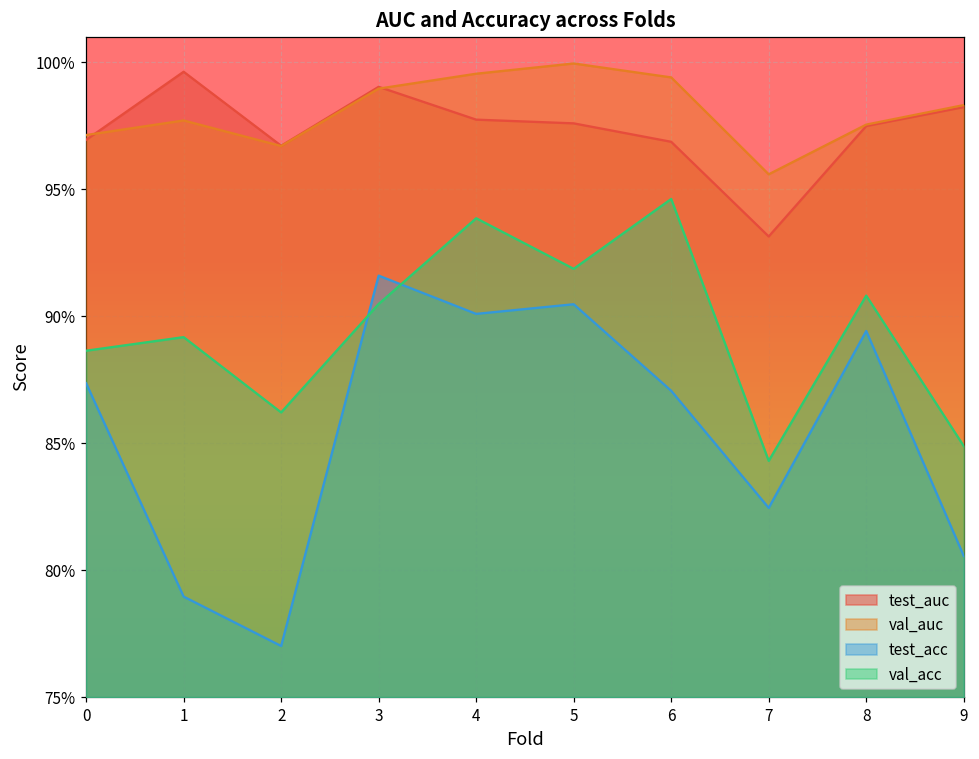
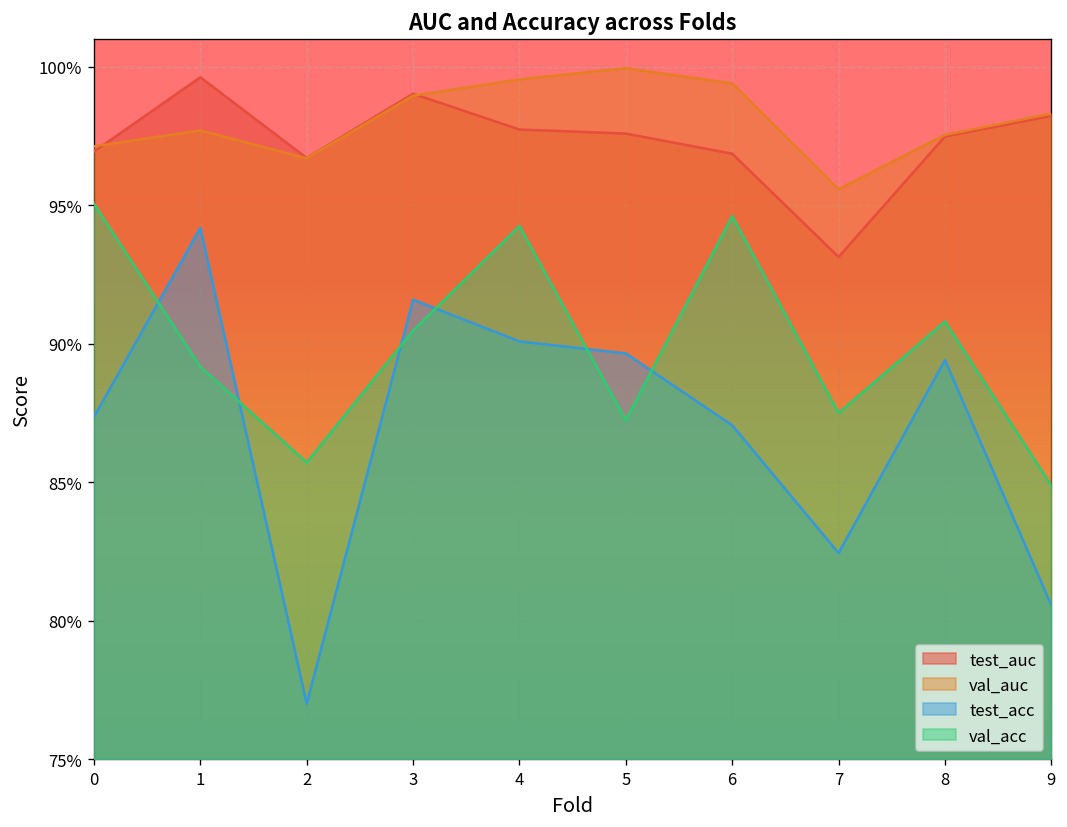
  {
    "test_acc": {
      "0": "87.4%",
-     "1": "79.0%",
+     "1": "94.2%",
      "2": "77.0%",
      "3": "91.6%",
      "4": "90.1%",
-     "5": "90.5%",
+     "5": "89.7%",
      "6": "87.1%",
      "7": "82.4%",
      "8": "89.4%",
      "9": "80.6%"
    },
    "val_acc": {
-     "0": "88.6%",
+     "0": "95.1%",
      "1": "89.2%",
-     "2": "86.2%",
+     "2": "85.7%",
      "3": "90.5%",
-     "4": "93.9%",
-     "5": "91.9%",
+     "4": "94.3%",
+     "5": "87.2%",
      "6": "94.6%",
-     "7": "84.3%",
+     "7": "87.5%",
      "8": "90.8%",
      "9": "84.9%"
    }
  }
